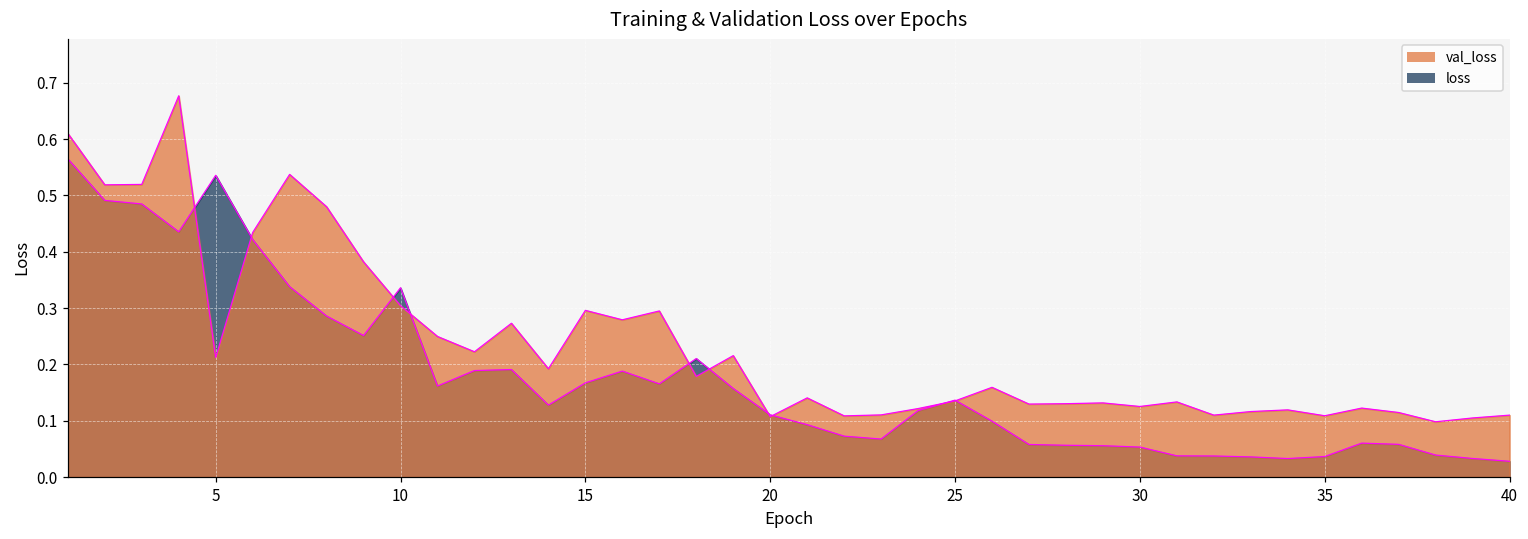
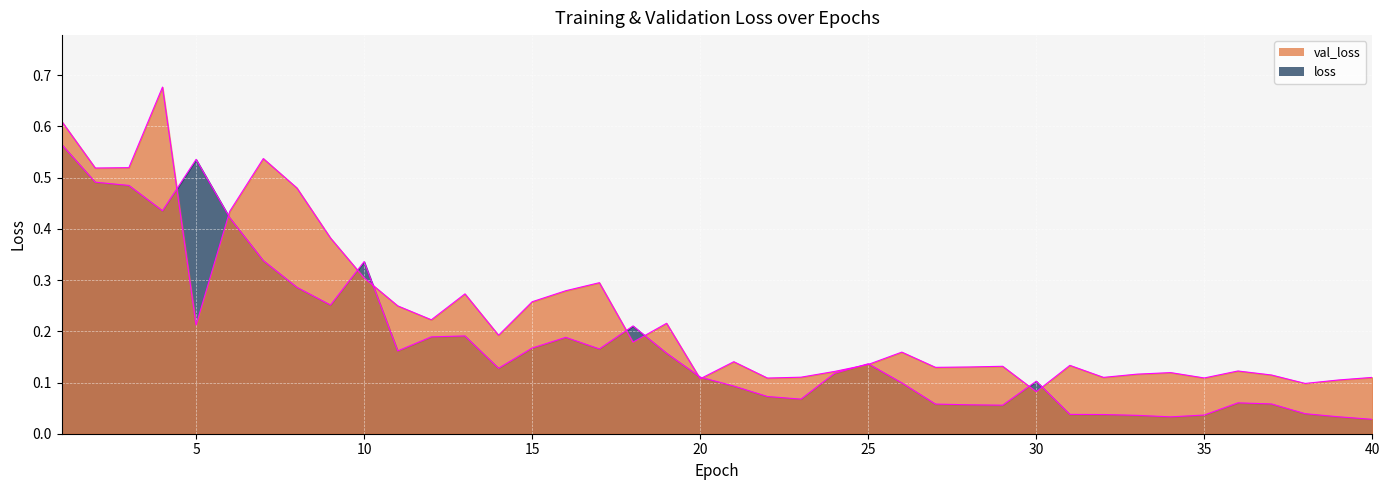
  {
    "loss": {
      "5": 0.54,
      "10": 0.34,
      "15": 0.17,
-     "30": 0.05,
+     "30": 0.10,
      "35": 0.04,
      "40": 0.03
    },
    "val_loss": {
      "5": 0.21,
      "10": 0.30,
-     "15": 0.30,
-     "30": 0.13,
+     "15": 0.26,
+     "30": 0.08,
      "35": 0.11,
      "40": 0.11
    }
  }
